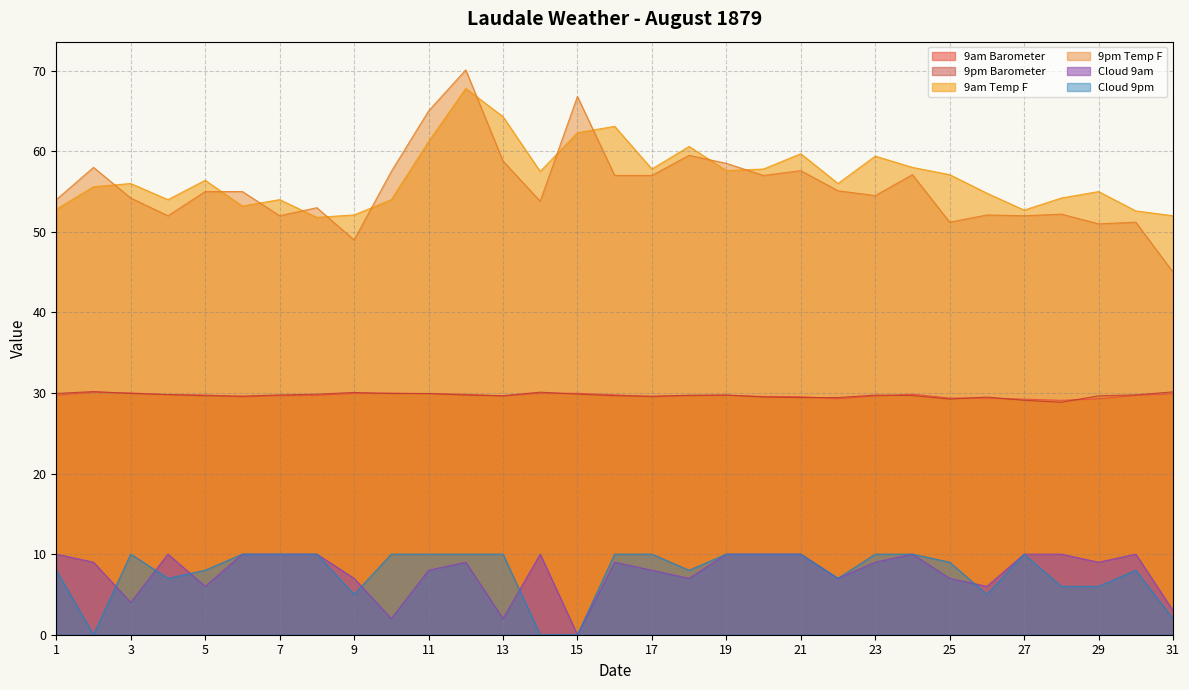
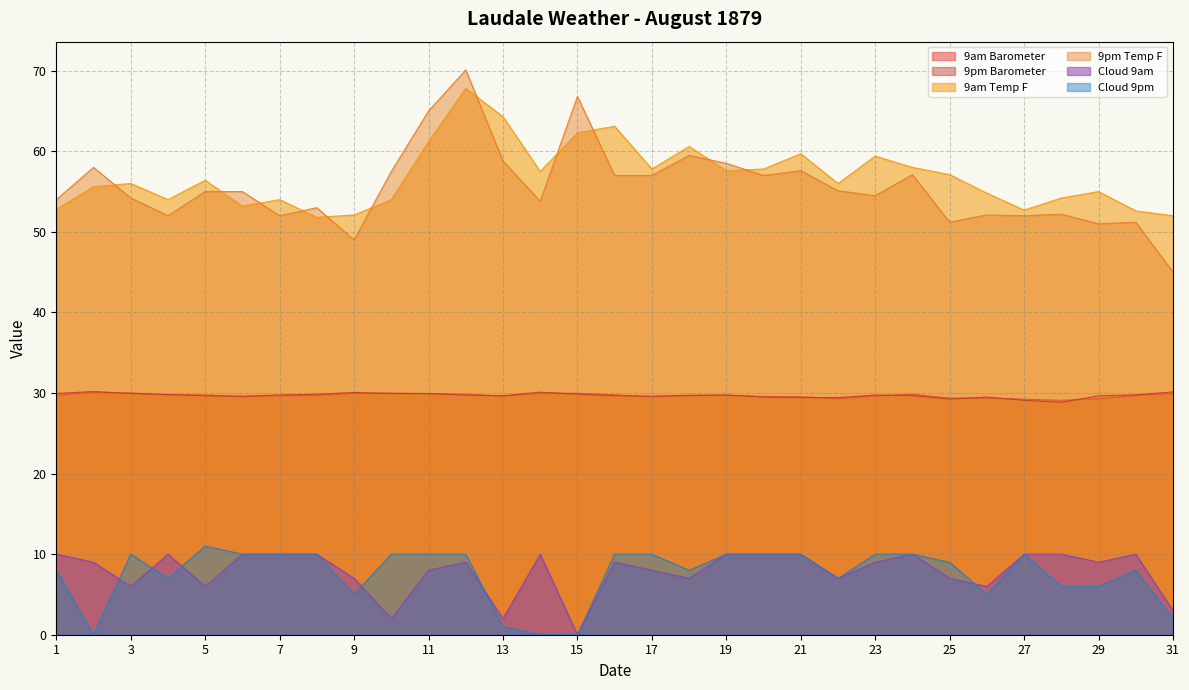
  {
    "Cloud 9am": {
      "1": 10,
-     "3": 4,
+     "3": 6,
      "5": 6,
      "9": 7,
      "11": 8,
      "13": 2,
      "17": 8,
      "23": 9,
      "25": 7,
      "29": 9,
      "31": 3
    },
    "Cloud 9pm": {
      "1": 8,
      "3": 10,
-     "5": 8,
+     "5": 11,
      "9": 5,
      "11": 10,
-     "13": 10,
+     "13": 1,
      "17": 10,
      "23": 10,
      "25": 9,
      "29": 6,
      "31": 2
    }
  }
